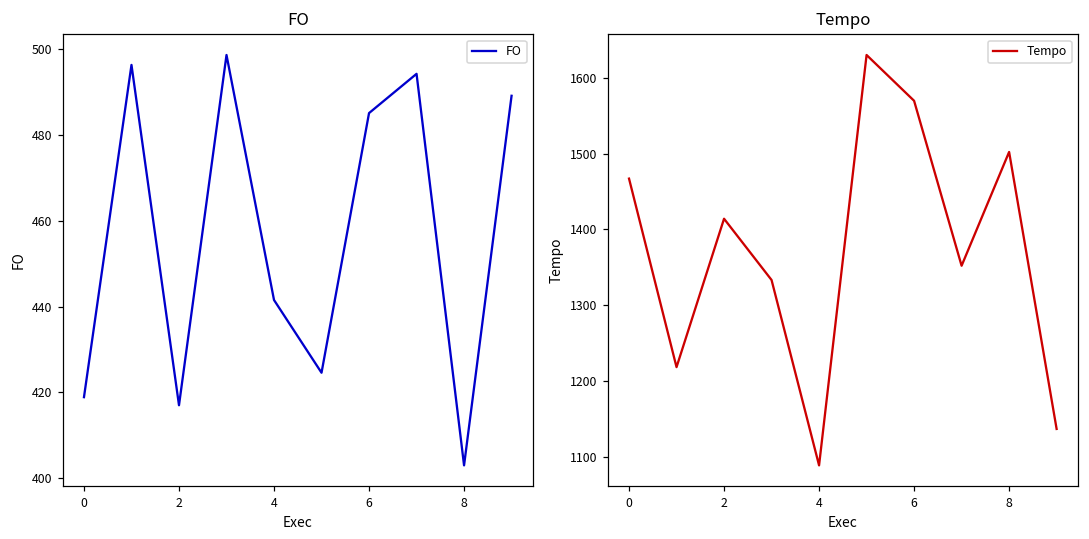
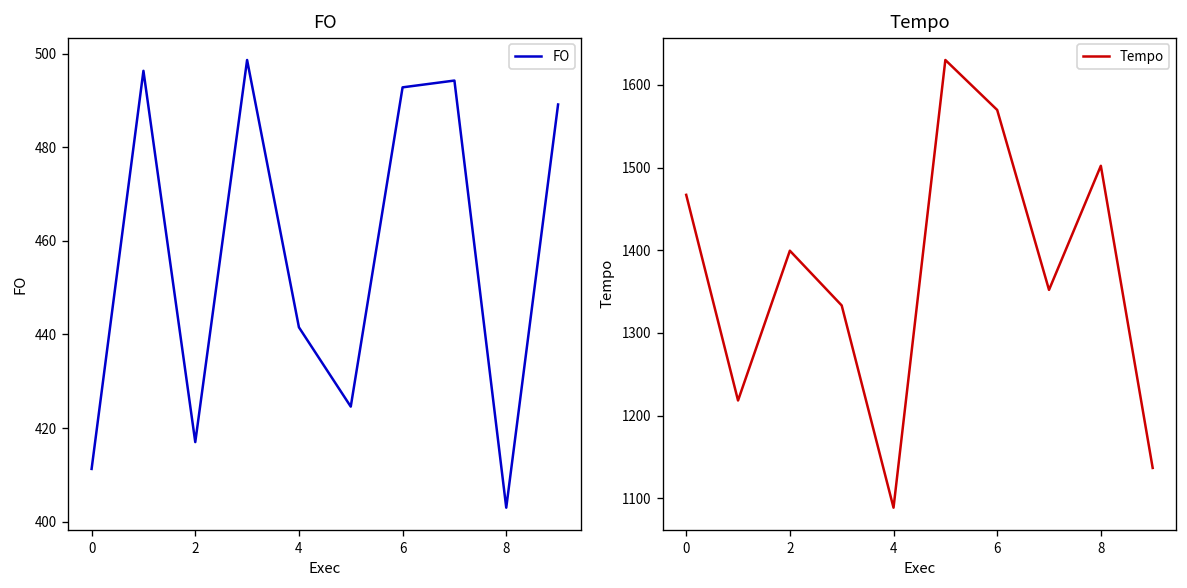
  {
    "FO": {
-     "0": 419,
+     "0": 411,
      "2": 417,
      "4": 442,
-     "6": 485,
+     "6": 493,
      "8": 403
    },
    "Tempo": {
      "0": 1470,
-     "2": 1410,
+     "2": 1400,
      "4": 1090,
      "6": 1570,
      "8": 1500
    }
  }
